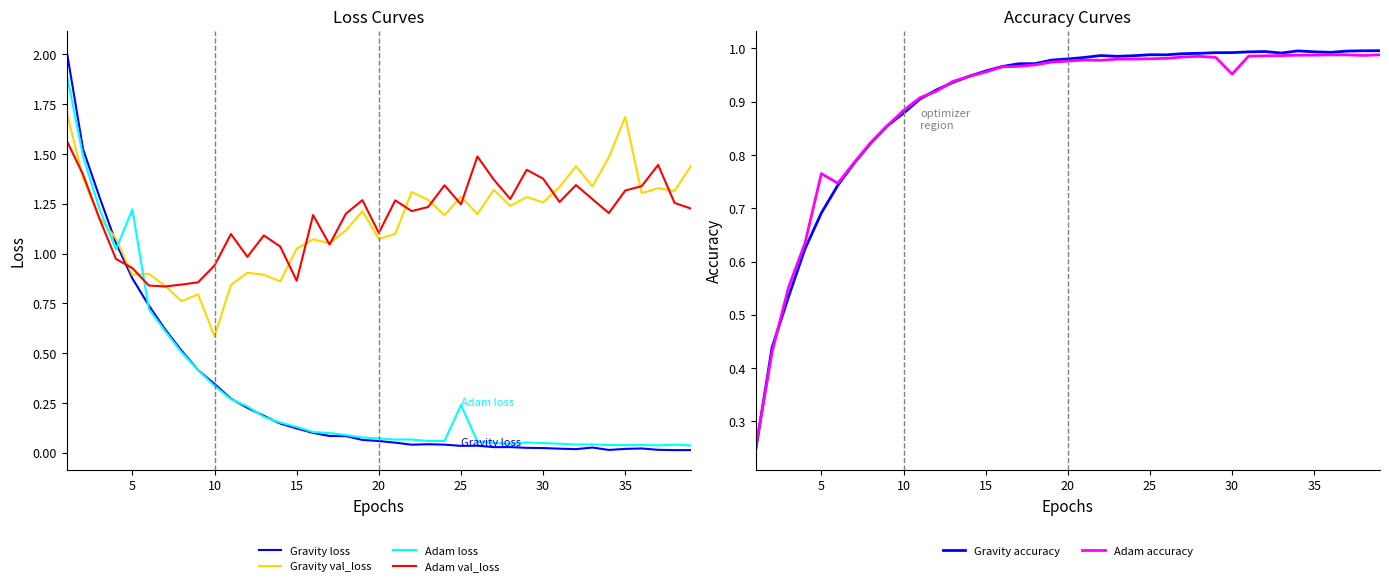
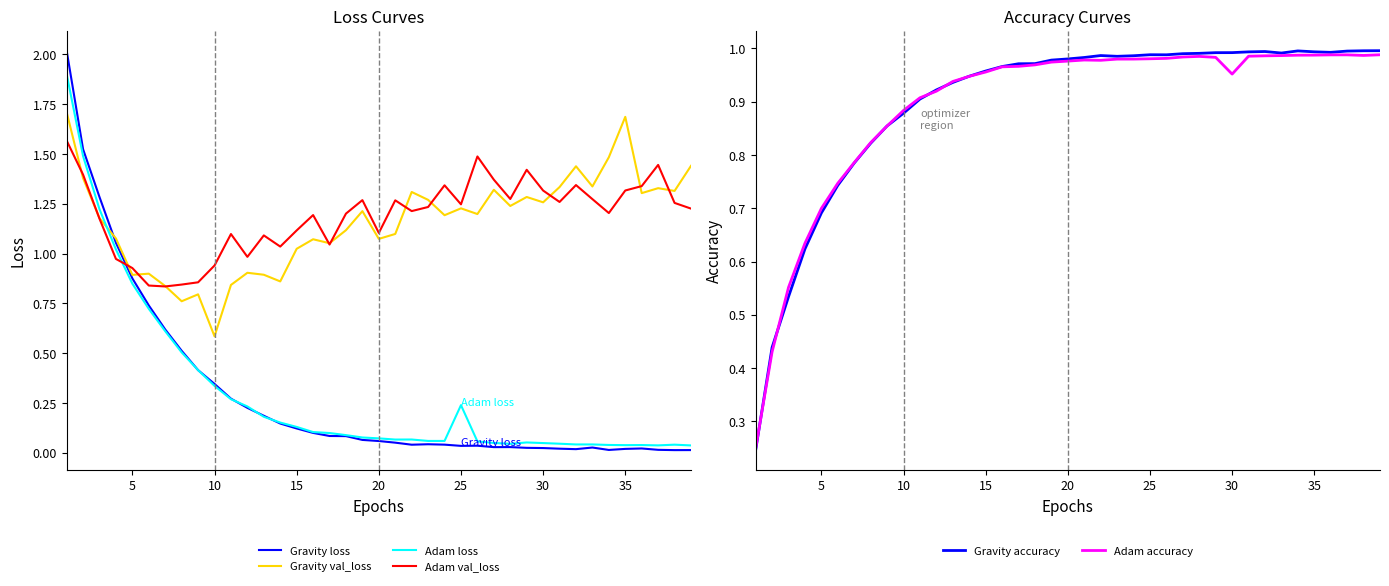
  {
    "Loss Curves": {
      "Gravity loss": {
        "5": 0.88,
        "20": 0.06,
        "25": 0.03,
        "30": 0.02,
        "35": 0.02
      },
      "Gravity val_loss": {
        "5": 0.89,
        "10": 0.58,
        "15": 1.02,
        "20": 1.07,
-       "25": 1.29,
+       "25": 1.23,
        "30": 1.26,
        "35": 1.69
      },
      "Adam loss": {
-       "5": 1.22,
+       "5": 0.85,
        "20": 0.07,
        "25": 0.24,
        "30": 0.05,
        "35": 0.04
      },
      "Adam val_loss": {
        "5": 0.93,
        "10": 0.94,
-       "15": 0.86,
+       "15": 1.12,
        "20": 1.10,
        "25": 1.25,
-       "30": 1.38,
+       "30": 1.32,
        "35": 1.32
      }
    },
    "Accuracy Curves": {
      "Gravity accuracy": {
        "5": 0.69,
        "10": 0.88,
        "25": 0.99,
        "30": 0.99,
        "35": 0.99
      },
      "Adam accuracy": {
-       "5": 0.77,
+       "5": 0.70,
        "10": 0.88,
        "25": 0.98,
        "30": 0.95,
        "35": 0.99
      }
    }
  }
